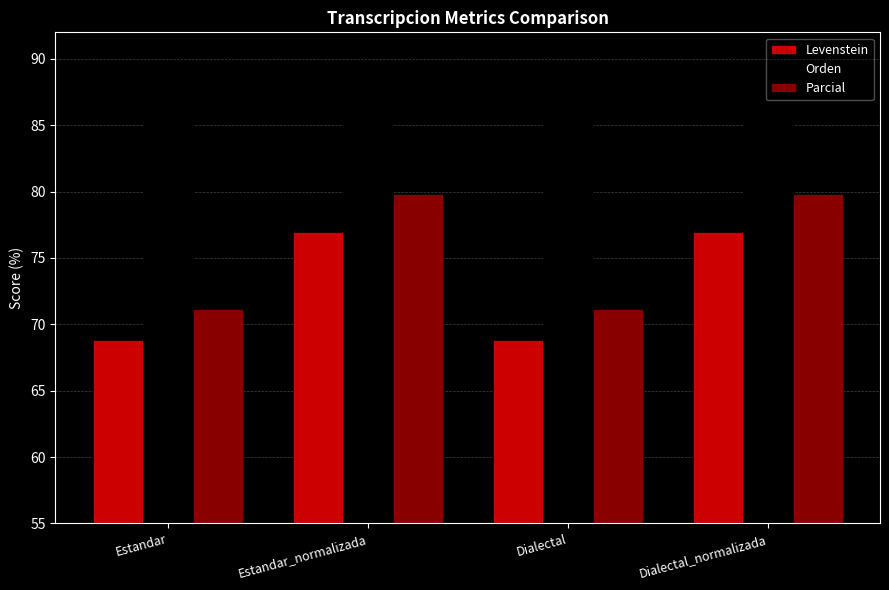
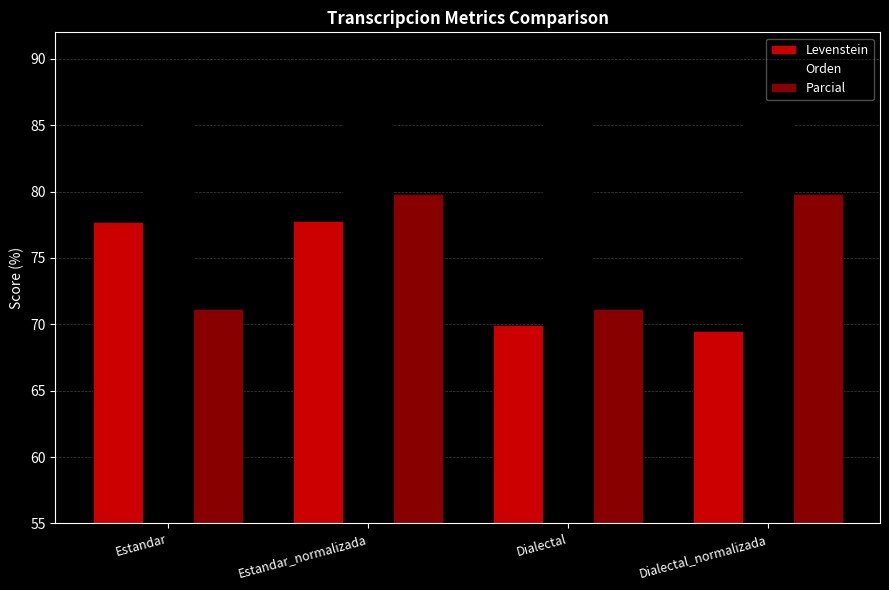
  {
    "Levenstein": {
-     "Estandar": 68.8,
-     "Estandar_normalizada": 77.0,
-     "Dialectal": 68.8,
-     "Dialectal_normalizada": 77.0
+     "Estandar": 77.7,
+     "Estandar_normalizada": 77.8,
+     "Dialectal": 69.9,
+     "Dialectal_normalizada": 69.5
    },
    "Orden": {
      "Estandar": 85.6,
      "Estandar_normalizada": 86.0,
      "Dialectal": 85.6,
      "Dialectal_normalizada": 86.0
    },
    "Parcial": {
      "Estandar": 71.2,
      "Estandar_normalizada": 79.8,
      "Dialectal": 71.2,
      "Dialectal_normalizada": 79.8
    }
  }
